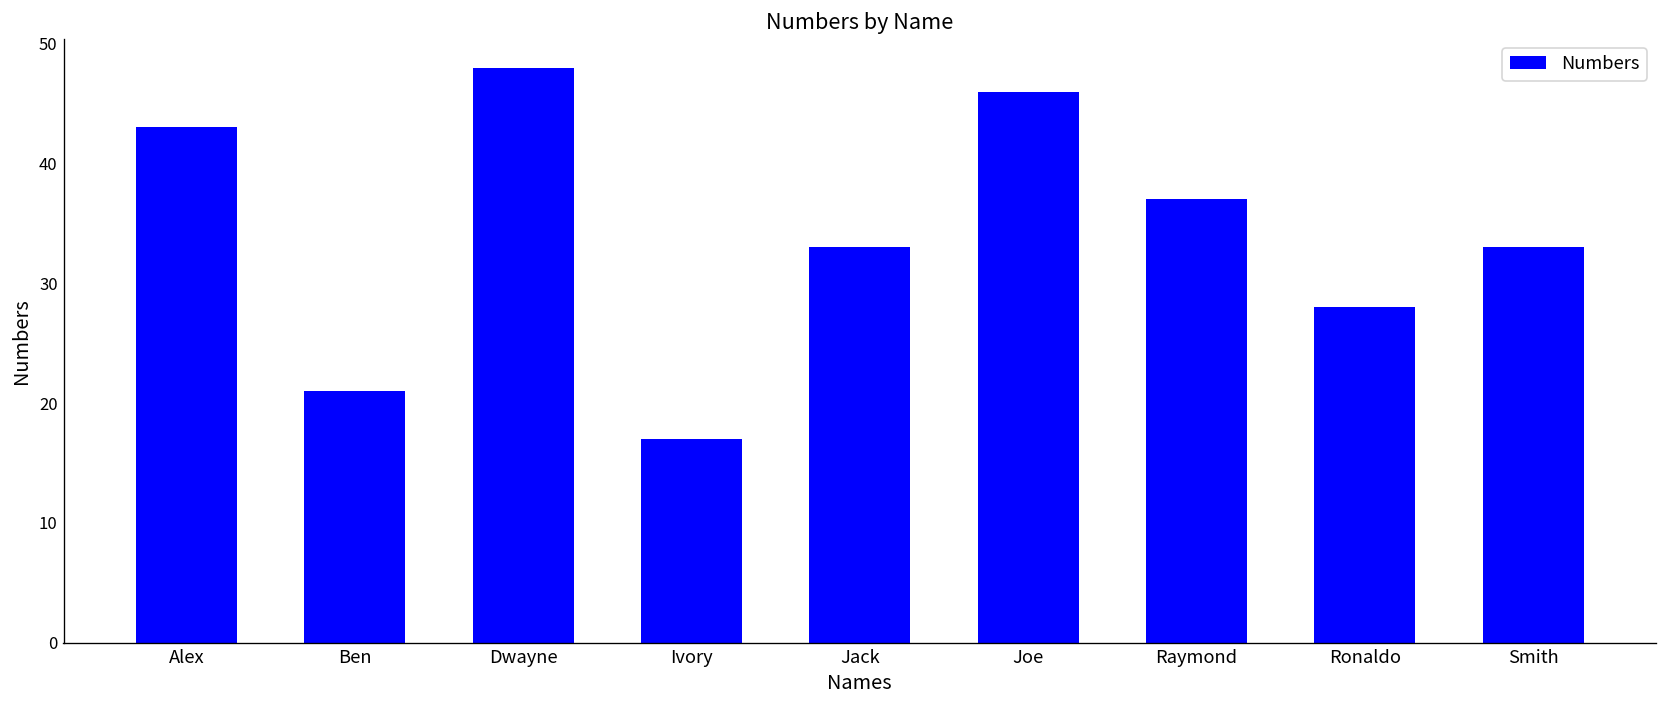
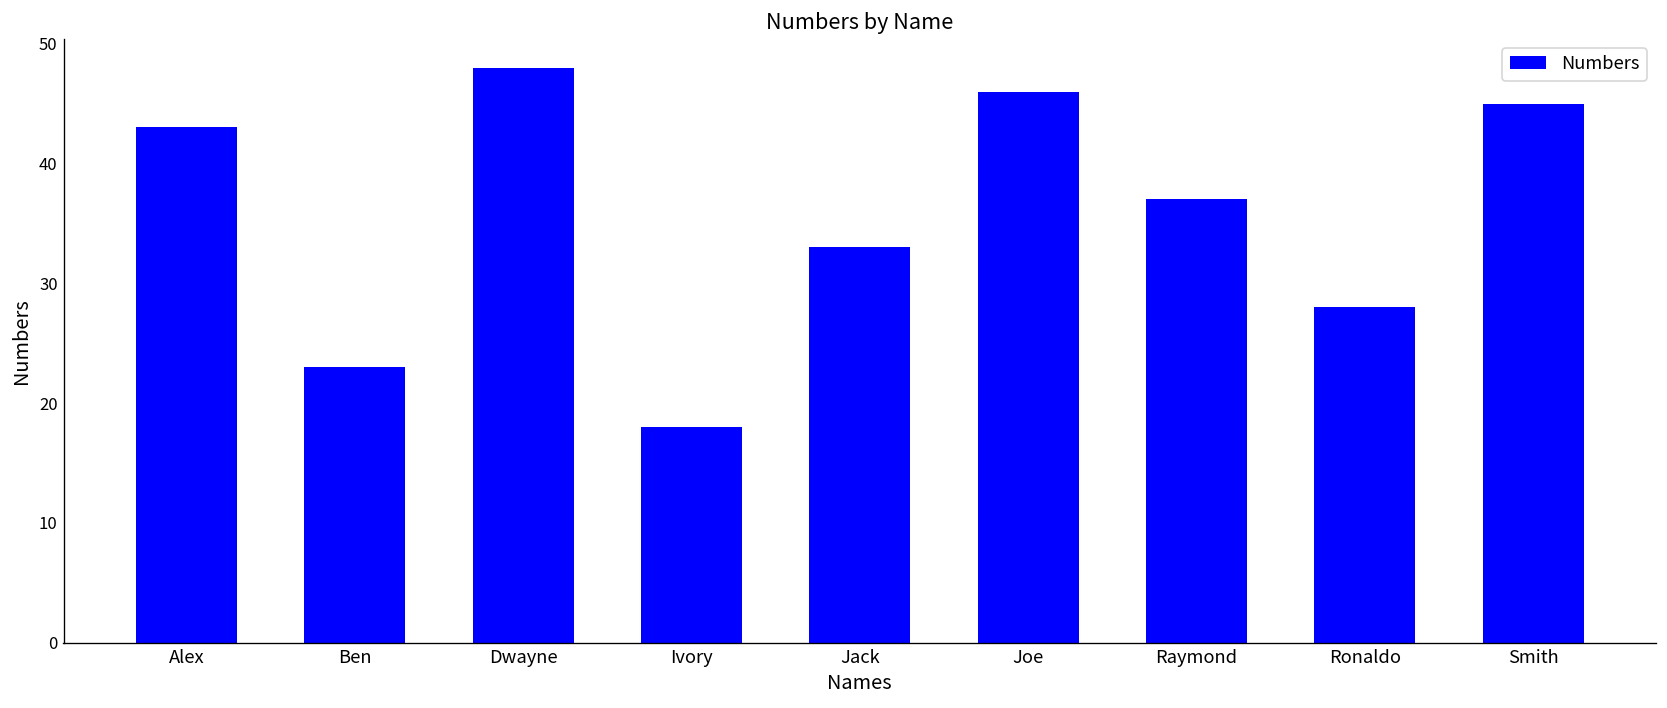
  {
    "Alex": 43,
-   "Ben": 21,
+   "Ben": 23,
    "Dwayne": 48,
-   "Ivory": 17,
+   "Ivory": 18,
    "Jack": 33,
    "Joe": 46,
    "Raymond": 37,
    "Ronaldo": 28,
-   "Smith": 33
+   "Smith": 45
  }
